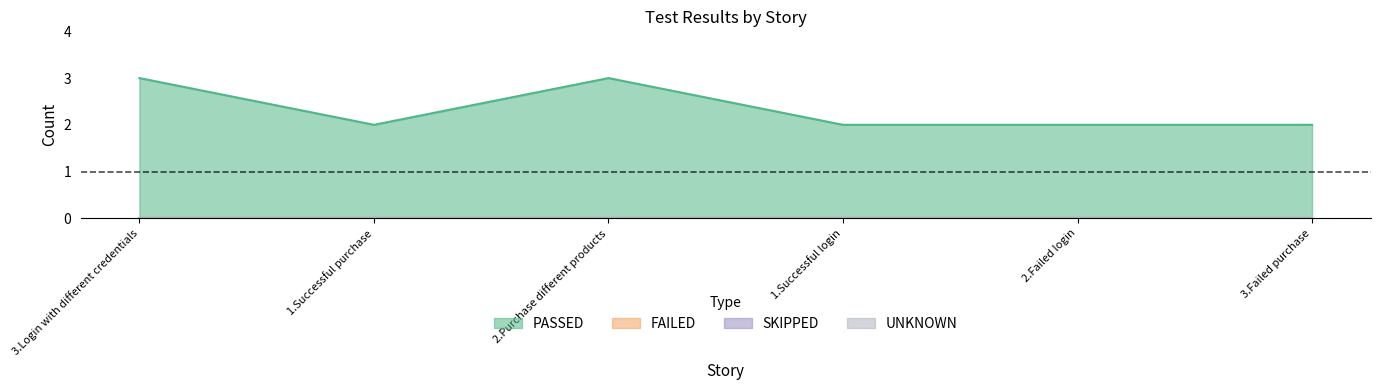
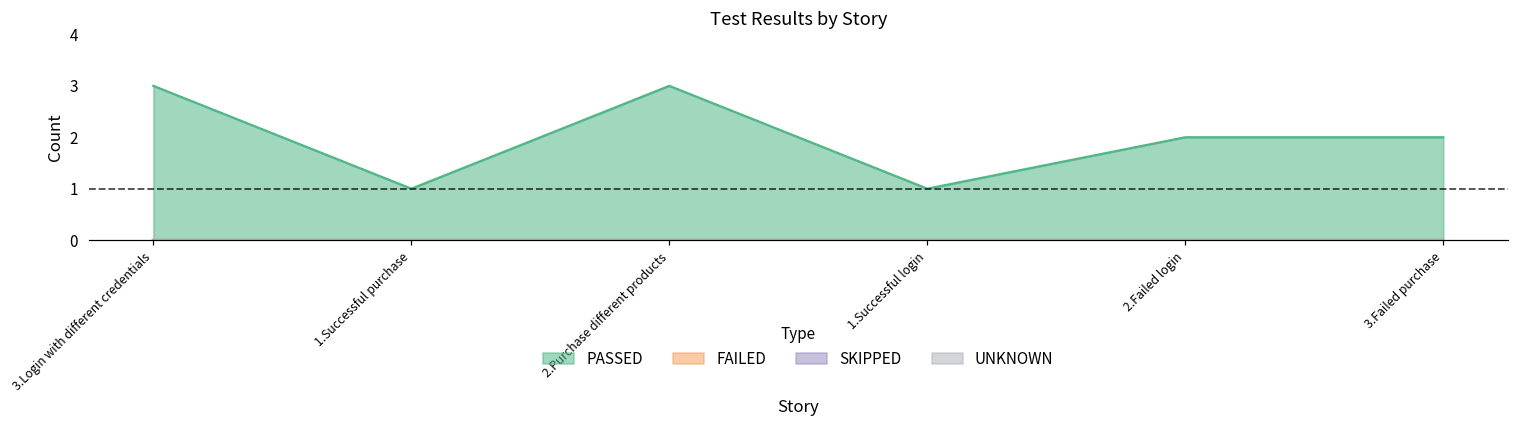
  {
    "PASSED": {
      "3.Login with different credentials": 3,
-     "1.Successful purchase": 2,
+     "1.Successful purchase": 1,
      "2.Purchase different products": 3,
-     "1.Successful login": 2,
+     "1.Successful login": 1,
      "2.Failed login": 2,
      "3.Failed purchase": 2
    },
    "UNKNOWN": {
      "3.Login with different credentials": 0,
      "1.Successful purchase": 0,
      "2.Purchase different products": 0,
      "1.Successful login": 0,
      "2.Failed login": 0,
      "3.Failed purchase": 0
    }
  }
